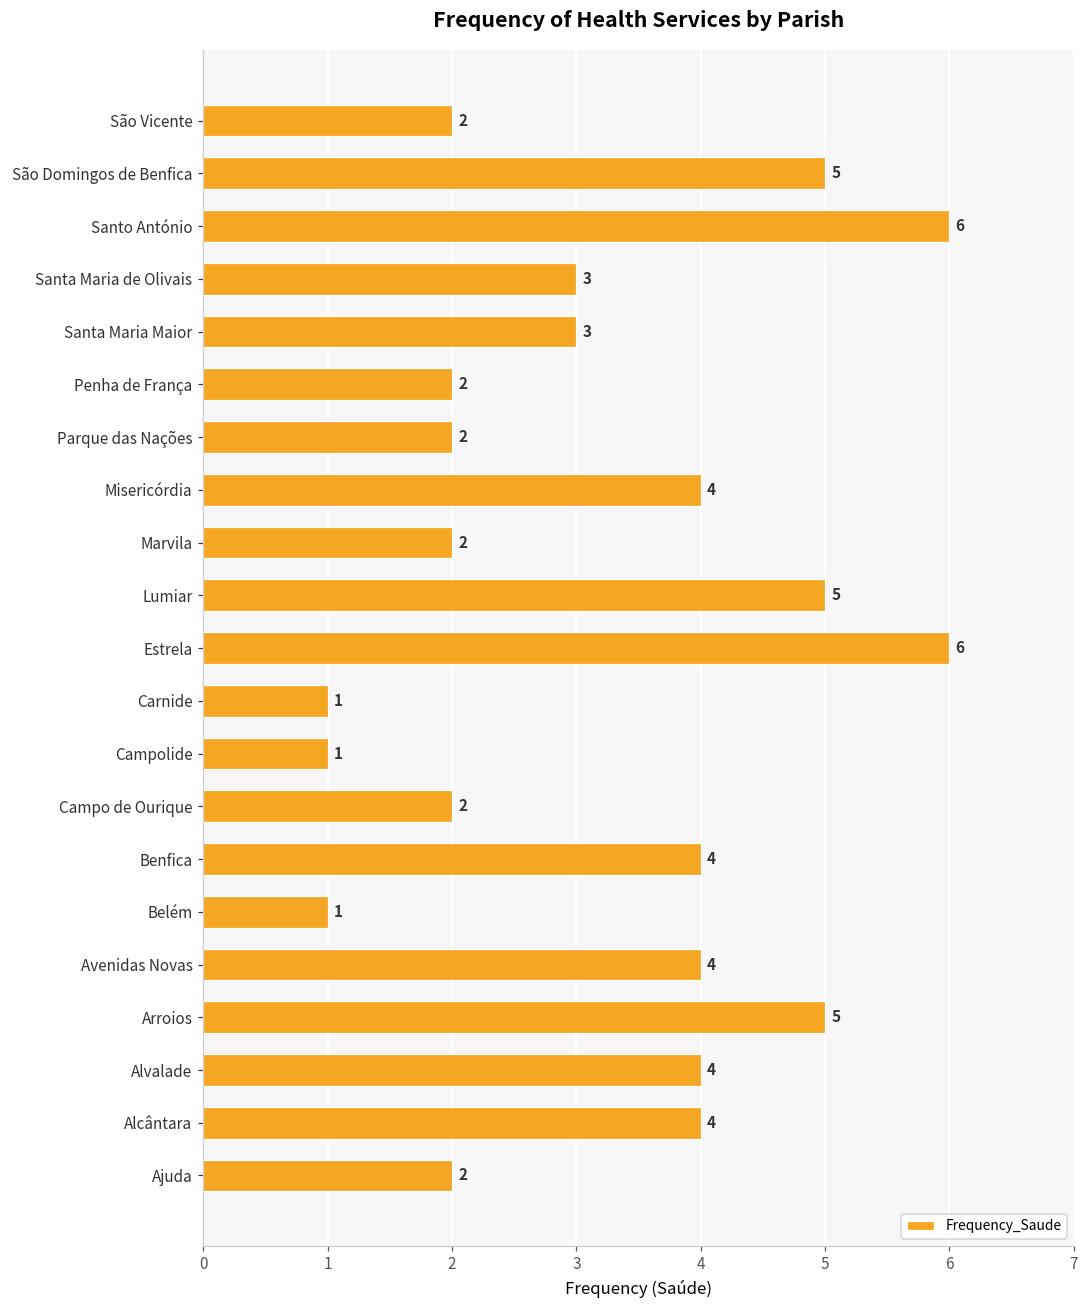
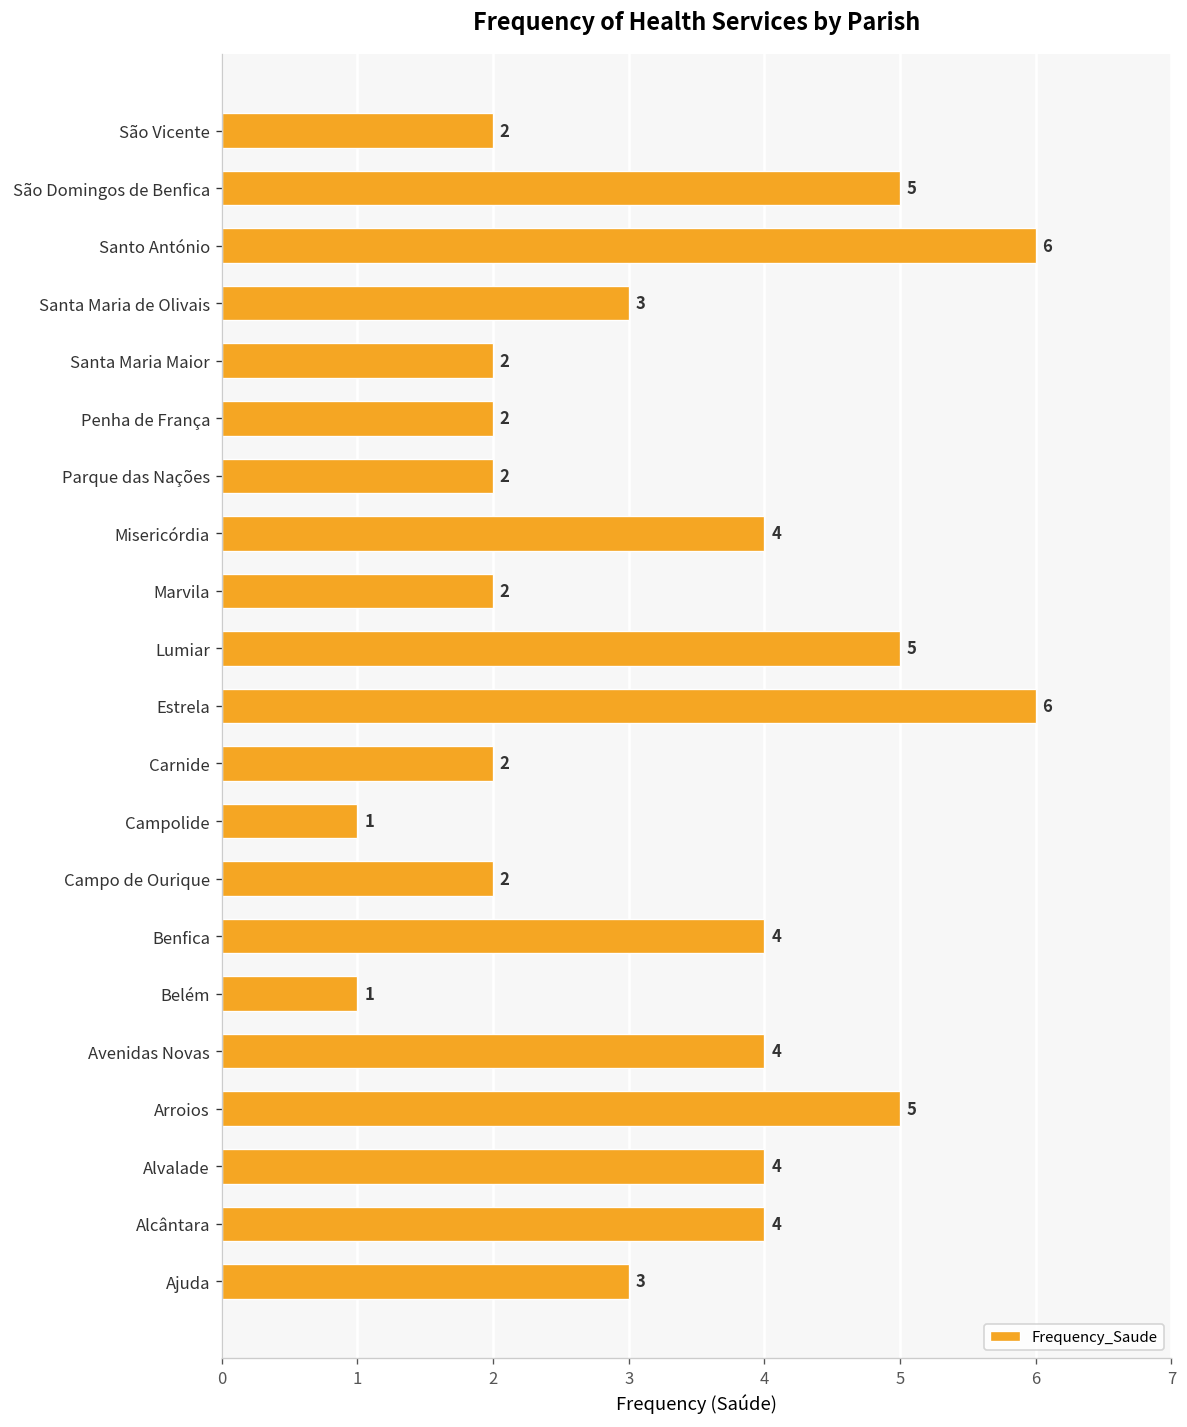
  {
    "São Vicente": 2,
    "São Domingos de Benfica": 5,
    "Santo António": 6,
    "Santa Maria de Olivais": 3,
-   "Santa Maria Maior": 3,
+   "Santa Maria Maior": 2,
    "Penha de França": 2,
    "Parque das Nações": 2,
    "Misericórdia": 4,
    "Marvila": 2,
    "Lumiar": 5,
    "Estrela": 6,
-   "Carnide": 1,
+   "Carnide": 2,
    "Campolide": 1,
    "Campo de Ourique": 2,
    "Benfica": 4,
    "Belém": 1,
    "Avenidas Novas": 4,
    "Arroios": 5,
    "Alvalade": 4,
    "Alcântara": 4,
-   "Ajuda": 2
+   "Ajuda": 3
  }
